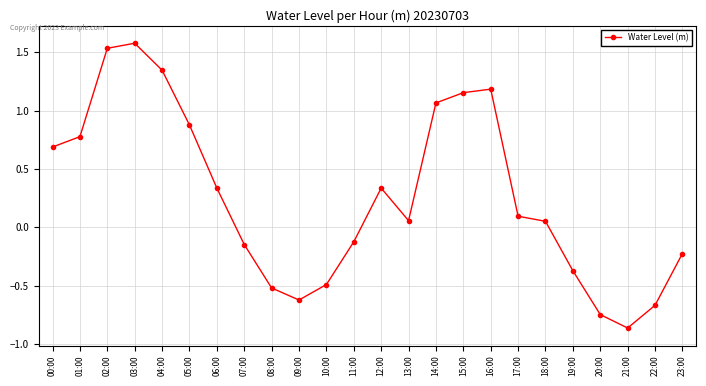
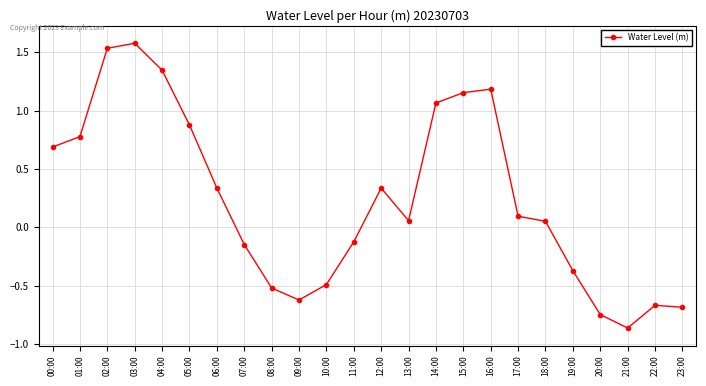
  {
    "00:00": 0.69,
    "01:00": 0.78,
    "02:00": 1.53,
    "03:00": 1.58,
    "04:00": 1.35,
    "05:00": 0.88,
    "06:00": 0.34,
    "07:00": -0.15,
    "08:00": -0.52,
    "09:00": -0.62,
    "10:00": -0.49,
    "11:00": -0.12,
    "12:00": 0.34,
    "13:00": 0.06,
    "14:00": 1.07,
    "15:00": 1.15,
    "16:00": 1.18,
    "17:00": 0.10,
    "18:00": 0.05,
    "19:00": -0.37,
    "20:00": -0.75,
    "21:00": -0.86,
    "22:00": -0.67,
-   "23:00": -0.22
+   "23:00": -0.68
  }
